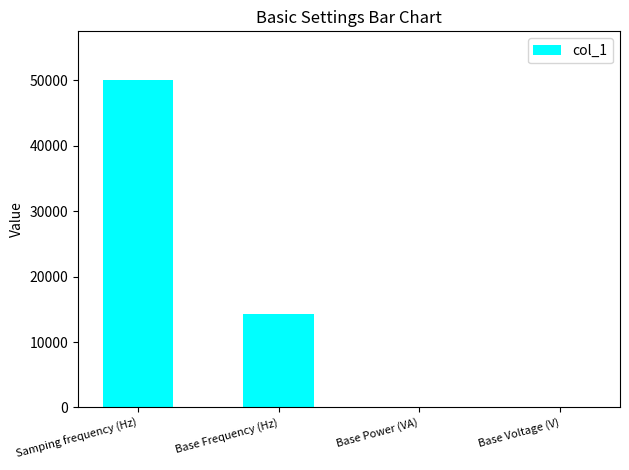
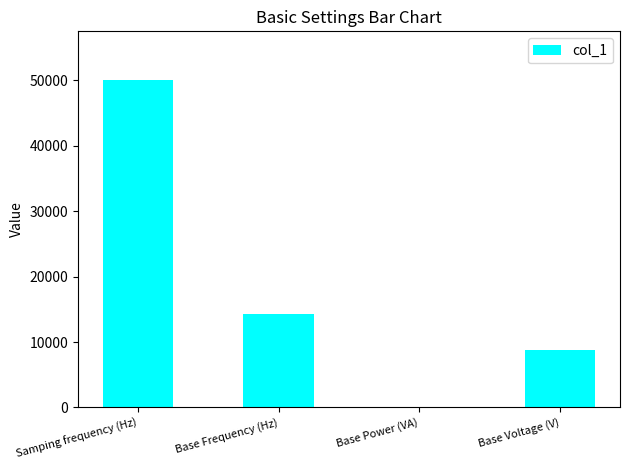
  {
    "Samping frequency (Hz)": 50000,
    "Base Frequency (Hz)": 14000,
-   "Base Voltage (V)": 0
+   "Base Voltage (V)": 9000
  }
